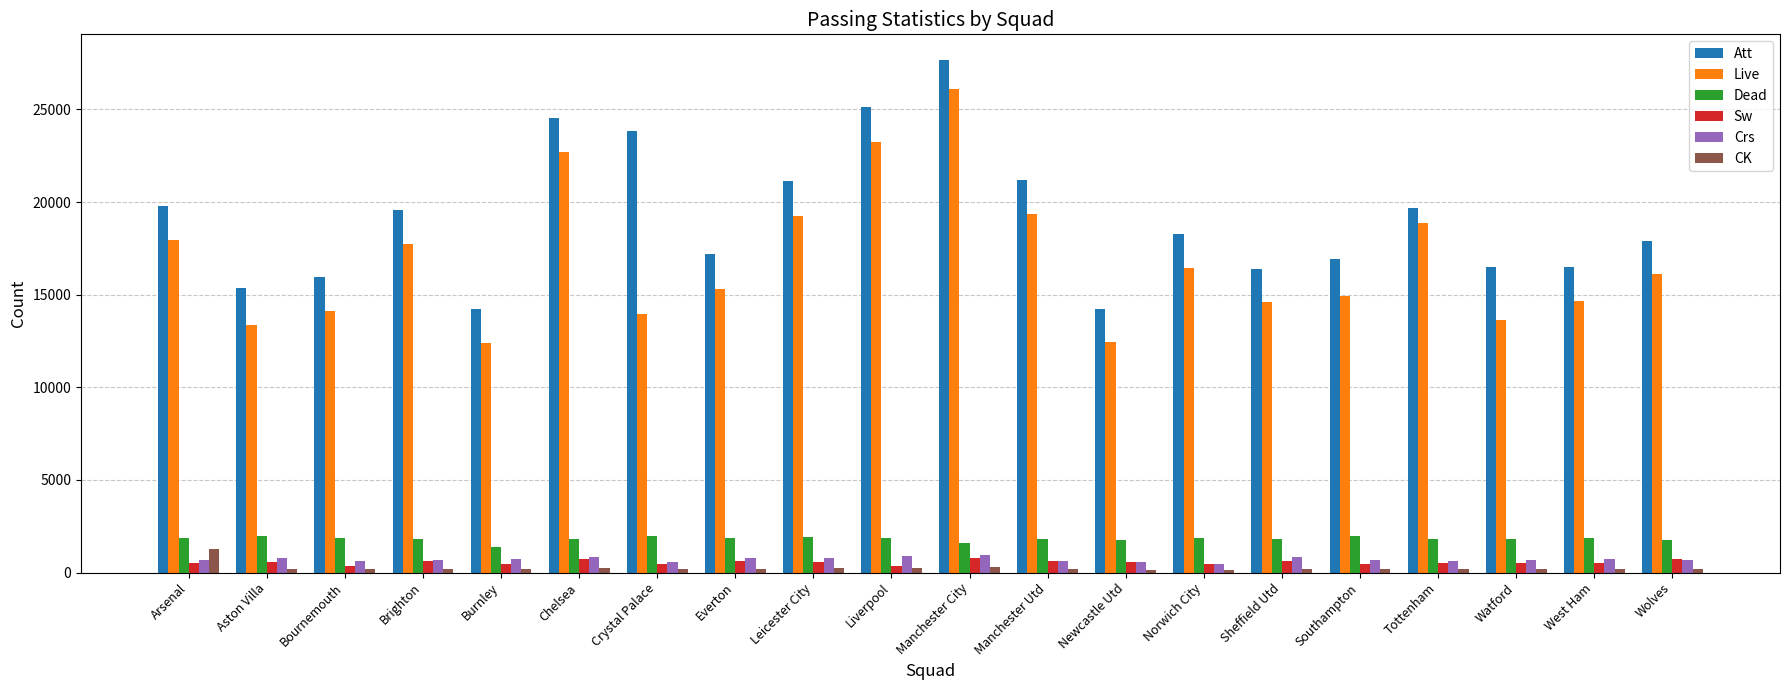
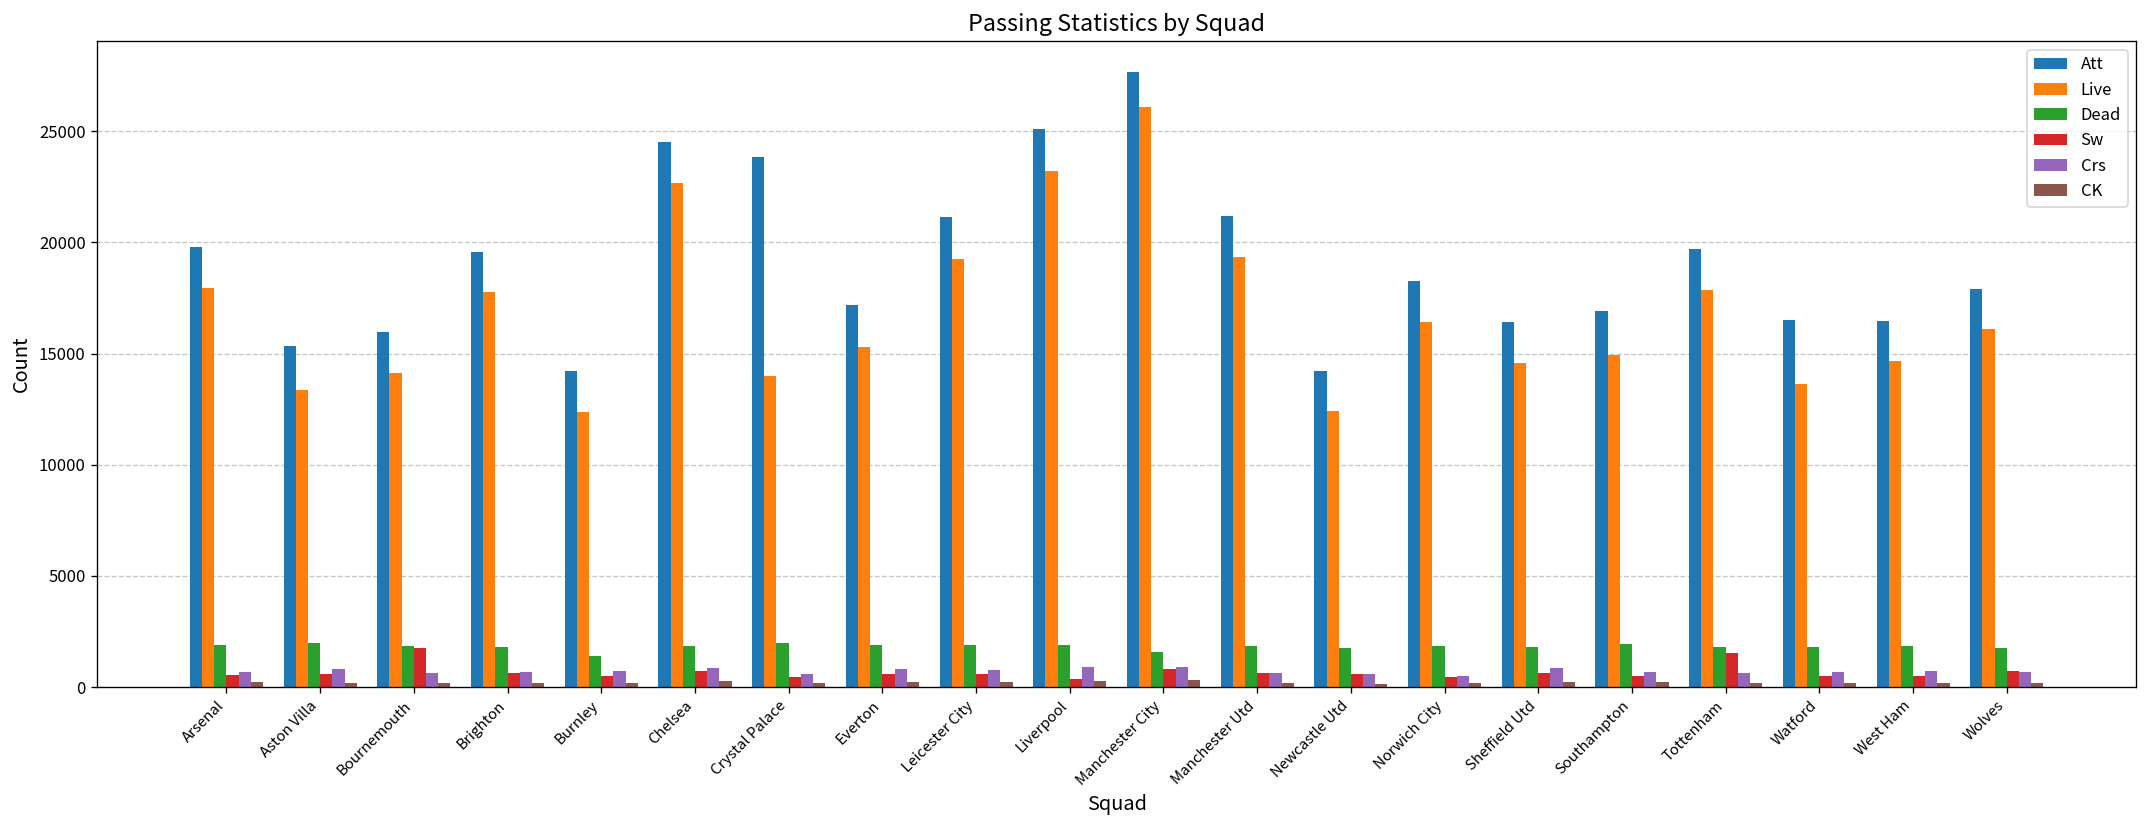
  {
    "Att": {
      "Arsenal": 19800,
      "Aston Villa": 15400,
      "Bournemouth": 16000,
      "Brighton": 19500,
      "Burnley": 14200,
      "Chelsea": 24500,
      "Crystal Palace": 23800,
      "Everton": 17200,
      "Leicester City": 21200,
      "Liverpool": 25100,
      "Manchester City": 27700,
      "Manchester Utd": 21200,
      "Newcastle Utd": 14200,
      "Norwich City": 18300,
      "Sheffield Utd": 16400,
      "Southampton": 16900,
      "Tottenham": 19700,
      "Watford": 16500,
      "West Ham": 16500,
      "Wolves": 17900
    },
    "Live": {
      "Arsenal": 17900,
      "Aston Villa": 13400,
      "Bournemouth": 14100,
      "Brighton": 17800,
      "Burnley": 12400,
      "Chelsea": 22700,
      "Crystal Palace": 14000,
      "Everton": 15300,
      "Leicester City": 19200,
      "Liverpool": 23200,
      "Manchester City": 26100,
      "Manchester Utd": 19300,
      "Newcastle Utd": 12400,
      "Norwich City": 16400,
      "Sheffield Utd": 14600,
      "Southampton": 14900,
-     "Tottenham": 18900,
+     "Tottenham": 17900,
      "Watford": 13600,
      "West Ham": 14700,
      "Wolves": 16100
    },
    "Dead": {
      "Arsenal": 1900,
      "Aston Villa": 2000,
      "Bournemouth": 1800,
      "Brighton": 1800,
      "Burnley": 1400,
      "Chelsea": 1800,
      "Crystal Palace": 2000,
      "Everton": 1900,
      "Leicester City": 1900,
      "Liverpool": 1900,
      "Manchester City": 1600,
      "Manchester Utd": 1800,
      "Newcastle Utd": 1800,
      "Norwich City": 1900,
      "Sheffield Utd": 1800,
      "Southampton": 2000,
      "Tottenham": 1800,
      "Watford": 1800,
      "West Ham": 1800,
      "Wolves": 1800
    },
    "Sw": {
      "Arsenal": 500,
      "Aston Villa": 600,
-     "Bournemouth": 400,
+     "Bournemouth": 1800,
      "Brighton": 600,
      "Burnley": 500,
      "Chelsea": 700,
      "Crystal Palace": 400,
      "Everton": 600,
      "Leicester City": 600,
      "Liverpool": 300,
      "Manchester City": 800,
      "Manchester Utd": 600,
      "Newcastle Utd": 600,
      "Norwich City": 500,
      "Sheffield Utd": 600,
      "Southampton": 500,
-     "Tottenham": 500,
+     "Tottenham": 1500,
      "Watford": 500,
      "West Ham": 500,
      "Wolves": 700
    },
    "Crs": {
      "Arsenal": 700,
      "Aston Villa": 800,
      "Bournemouth": 600,
      "Brighton": 700,
      "Burnley": 700,
      "Chelsea": 900,
      "Crystal Palace": 600,
      "Everton": 800,
      "Leicester City": 800,
      "Liverpool": 900,
      "Manchester City": 900,
      "Manchester Utd": 600,
      "Newcastle Utd": 600,
      "Norwich City": 500,
      "Sheffield Utd": 900,
      "Southampton": 700,
      "Tottenham": 600,
      "Watford": 700,
      "West Ham": 700,
      "Wolves": 700
    },
    "CK": {
-     "Arsenal": 1300,
+     "Arsenal": 200,
      "Aston Villa": 200,
      "Bournemouth": 200,
      "Brighton": 200,
      "Burnley": 200,
      "Chelsea": 200,
      "Crystal Palace": 200,
      "Everton": 200,
      "Leicester City": 200,
      "Liverpool": 300,
      "Manchester City": 300,
      "Manchester Utd": 200,
      "Newcastle Utd": 200,
      "Norwich City": 200,
      "Sheffield Utd": 200,
      "Southampton": 200,
      "Tottenham": 200,
      "Watford": 200,
      "West Ham": 200,
      "Wolves": 200
    }
  }
